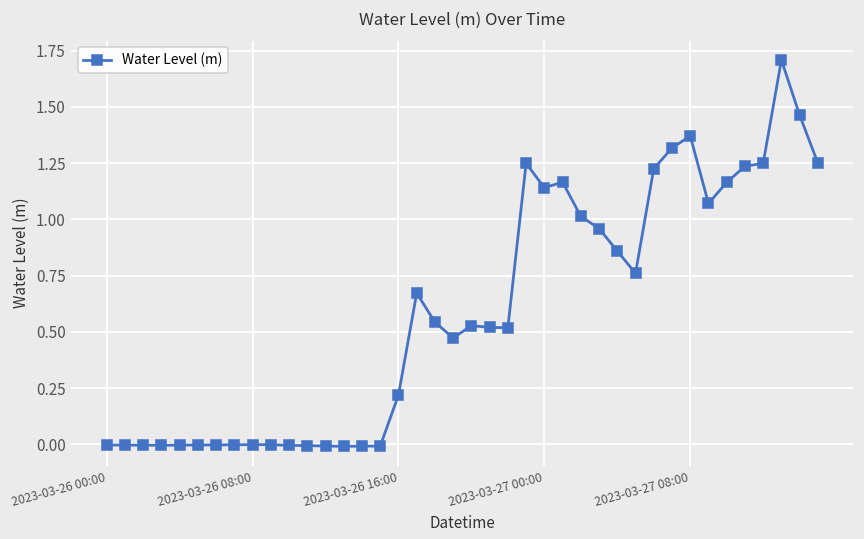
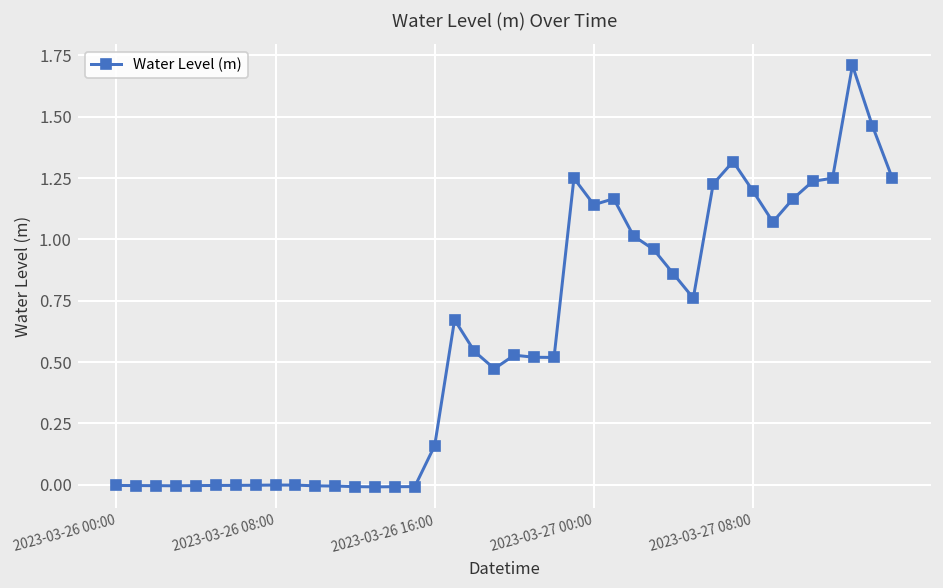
  {
    "2023-03-26 00:00": 0.00,
    "2023-03-26 08:00": 0.00,
-   "2023-03-26 16:00": 0.22,
+   "2023-03-26 16:00": 0.16,
    "2023-03-27 00:00": 1.14,
-   "2023-03-27 08:00": 1.37
+   "2023-03-27 08:00": 1.20
  }
